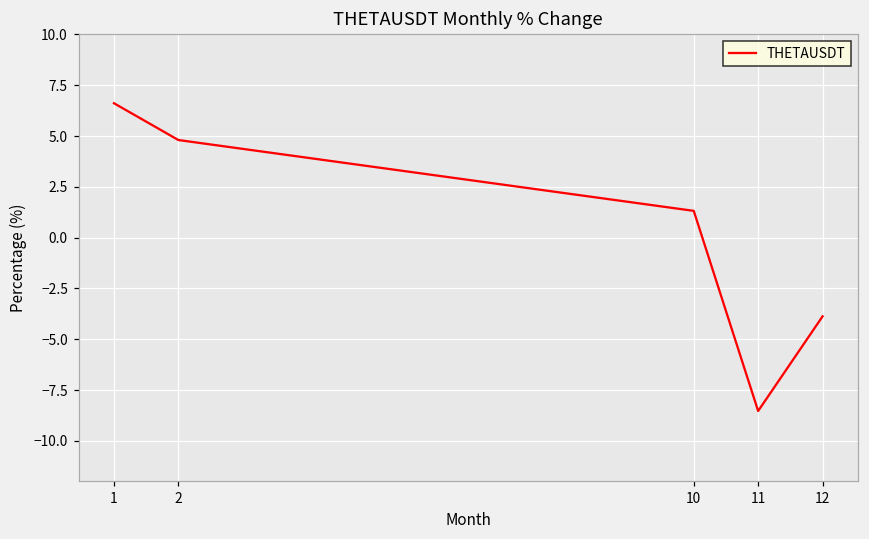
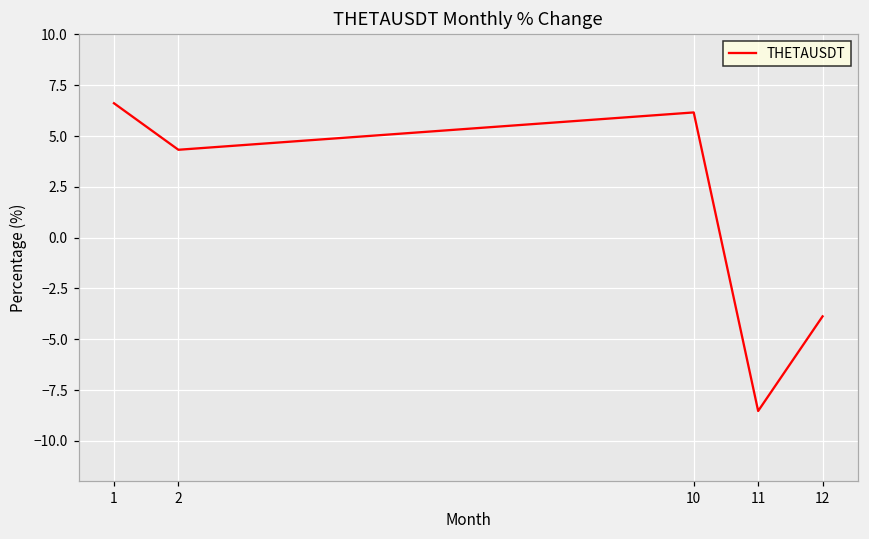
  {
    "1": 6.6,
-   "2": 4.8,
-   "10": 1.3,
+   "2": 4.3,
+   "10": 6.2,
    "11": -8.5,
    "12": -3.9
  }
